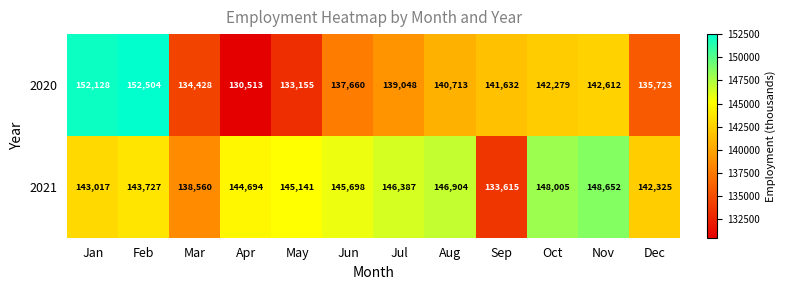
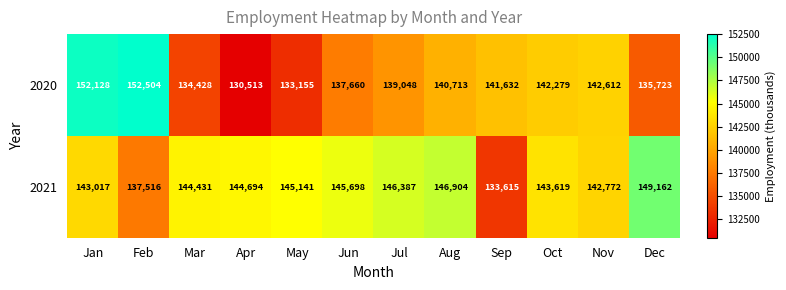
  {
    "2020": {
      "Jan": "152,128",
      "Feb": "152,504",
      "Mar": "134,428",
      "Apr": "130,513",
      "May": "133,155",
      "Jun": "137,660",
      "Jul": "139,048",
      "Aug": "140,713",
      "Sep": "141,632",
      "Oct": "142,279",
      "Nov": "142,612",
      "Dec": "135,723"
    },
    "2021": {
      "Jan": "143,017",
-     "Feb": "143,727",
-     "Mar": "138,560",
+     "Feb": "137,516",
+     "Mar": "144,431",
      "Apr": "144,694",
      "May": "145,141",
      "Jun": "145,698",
      "Jul": "146,387",
      "Aug": "146,904",
      "Sep": "133,615",
-     "Oct": "148,005",
-     "Nov": "148,652",
-     "Dec": "142,325"
+     "Oct": "143,619",
+     "Nov": "142,772",
+     "Dec": "149,162"
    }
  }
